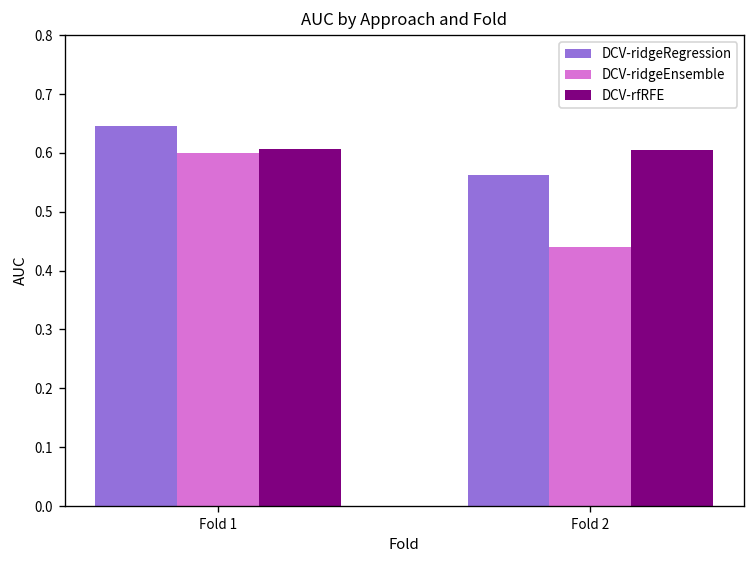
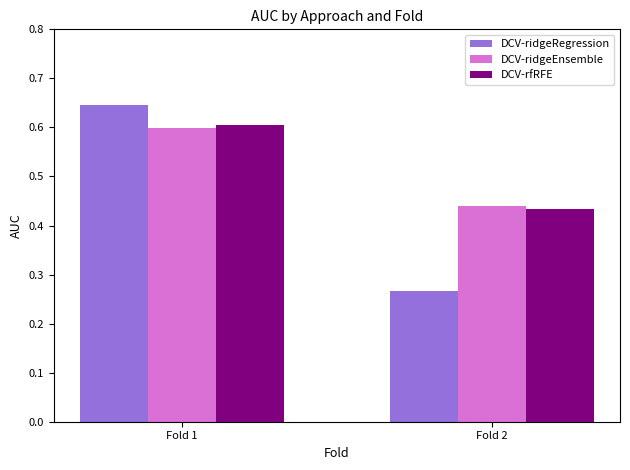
  {
    "DCV-ridgeRegression": {
      "Fold 1": 0.65,
-     "Fold 2": 0.56
+     "Fold 2": 0.27
    },
    "DCV-ridgeEnsemble": {
      "Fold 1": 0.60,
      "Fold 2": 0.44
    },
    "DCV-rfRFE": {
      "Fold 1": 0.61,
-     "Fold 2": 0.60
+     "Fold 2": 0.43
    }
  }
